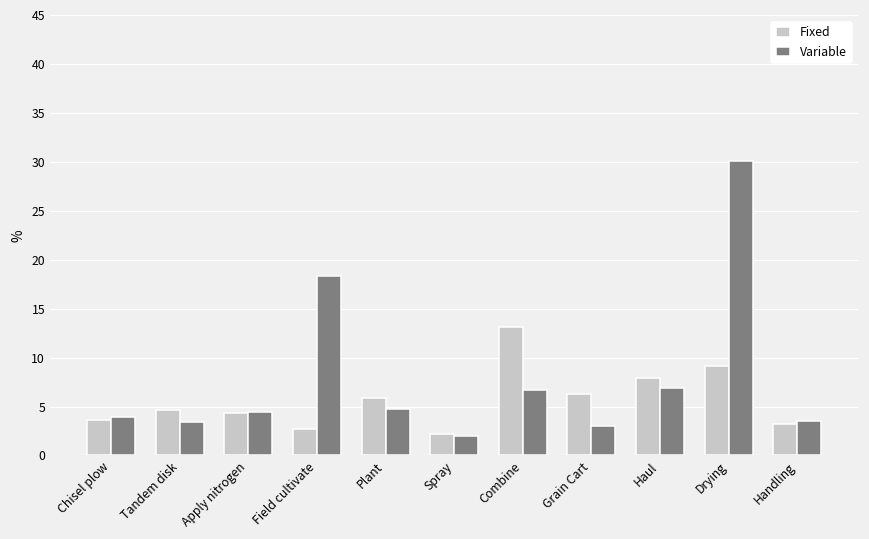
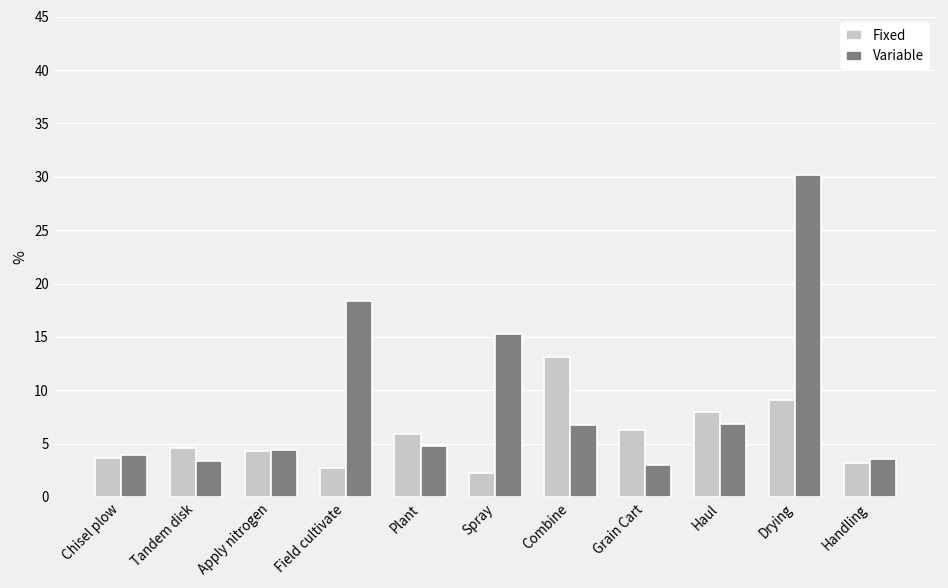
  {
    "Fixed": {
      "Chisel plow": 4,
      "Tandem disk": 5,
      "Apply nitrogen": 4,
      "Field cultivate": 3,
      "Plant": 6,
      "Spray": 2,
      "Combine": 13,
      "Grain Cart": 6,
      "Haul": 8,
      "Drying": 9,
      "Handling": 3
    },
    "Variable": {
      "Chisel plow": 4,
      "Tandem disk": 3,
      "Apply nitrogen": 4,
      "Field cultivate": 18,
      "Plant": 5,
-     "Spray": 2,
+     "Spray": 15,
      "Combine": 7,
      "Grain Cart": 3,
      "Haul": 7,
      "Drying": 30,
      "Handling": 4
    }
  }
